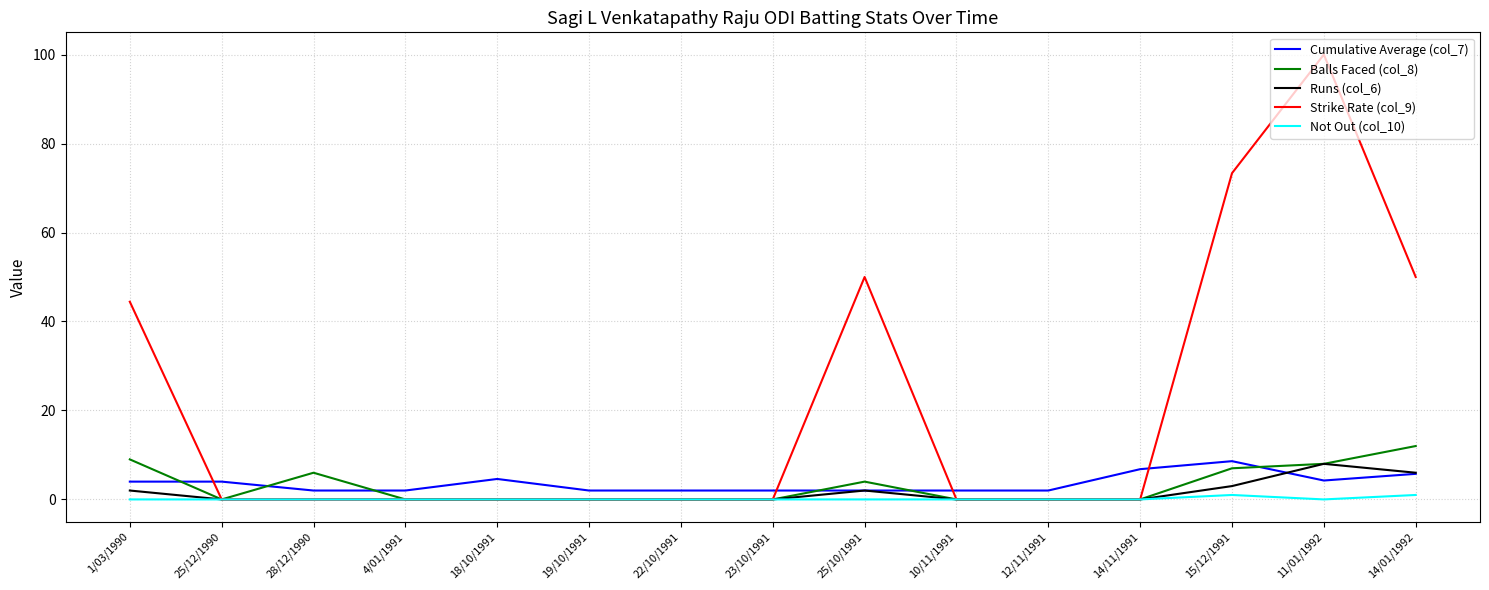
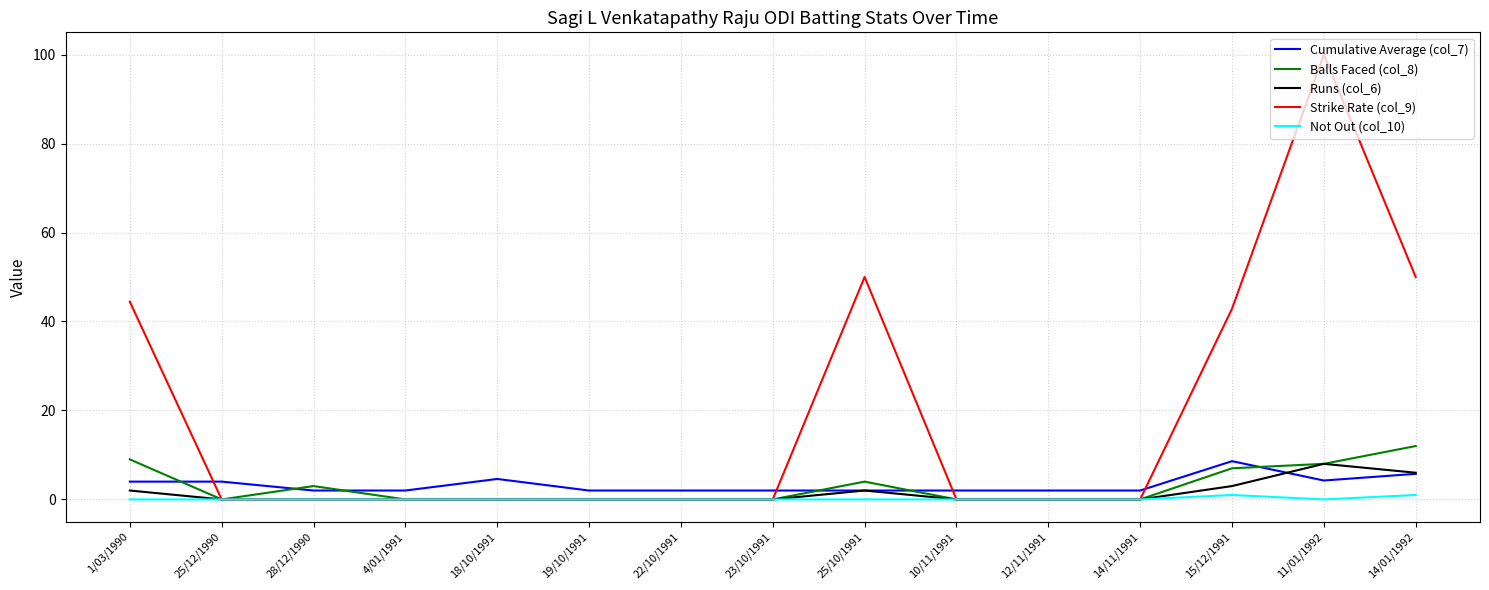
  {
    "Cumulative Average (col_7)": {
      "1/03/1990": 4,
      "25/12/1990": 4,
      "28/12/1990": 2,
      "4/01/1991": 2,
      "18/10/1991": 5,
      "19/10/1991": 2,
      "22/10/1991": 2,
      "23/10/1991": 2,
      "10/11/1991": 2,
      "12/11/1991": 2,
-     "14/11/1991": 7,
+     "14/11/1991": 2,
      "15/12/1991": 9,
      "11/01/1992": 4
    },
    "Balls Faced (col_8)": {
      "1/03/1990": 9,
-     "28/12/1990": 6,
+     "28/12/1990": 3,
      "25/10/1991": 4,
      "15/12/1991": 7,
      "14/01/1992": 12
    },
    "Runs (col_6)": {
      "1/03/1990": 2,
      "15/12/1991": 3
    },
    "Strike Rate (col_9)": {
      "1/03/1990": 44,
      "25/10/1991": 50,
-     "15/12/1991": 73,
+     "15/12/1991": 43,
      "14/01/1992": 50
    },
    "Not Out (col_10)": {
      "1/03/1990": 0,
      "25/10/1991": 0,
      "15/12/1991": 1,
      "11/01/1992": 0,
      "14/01/1992": 1
    }
  }
